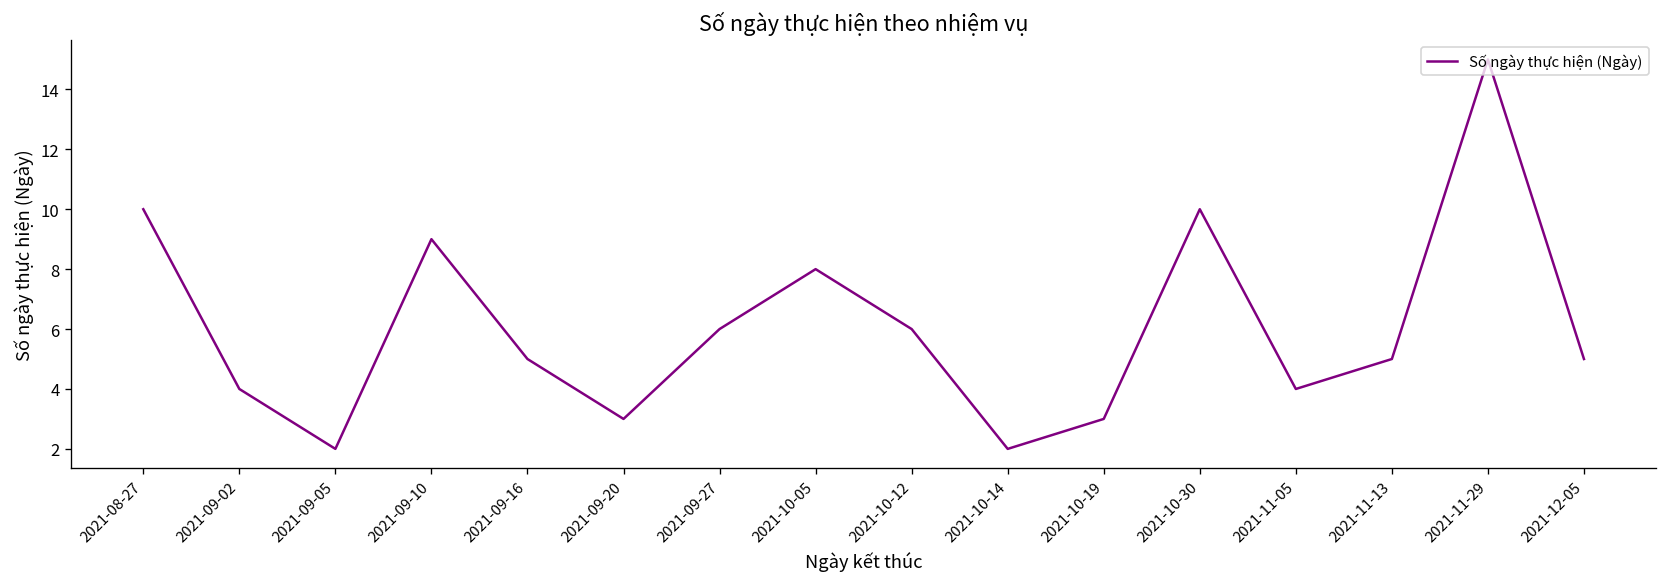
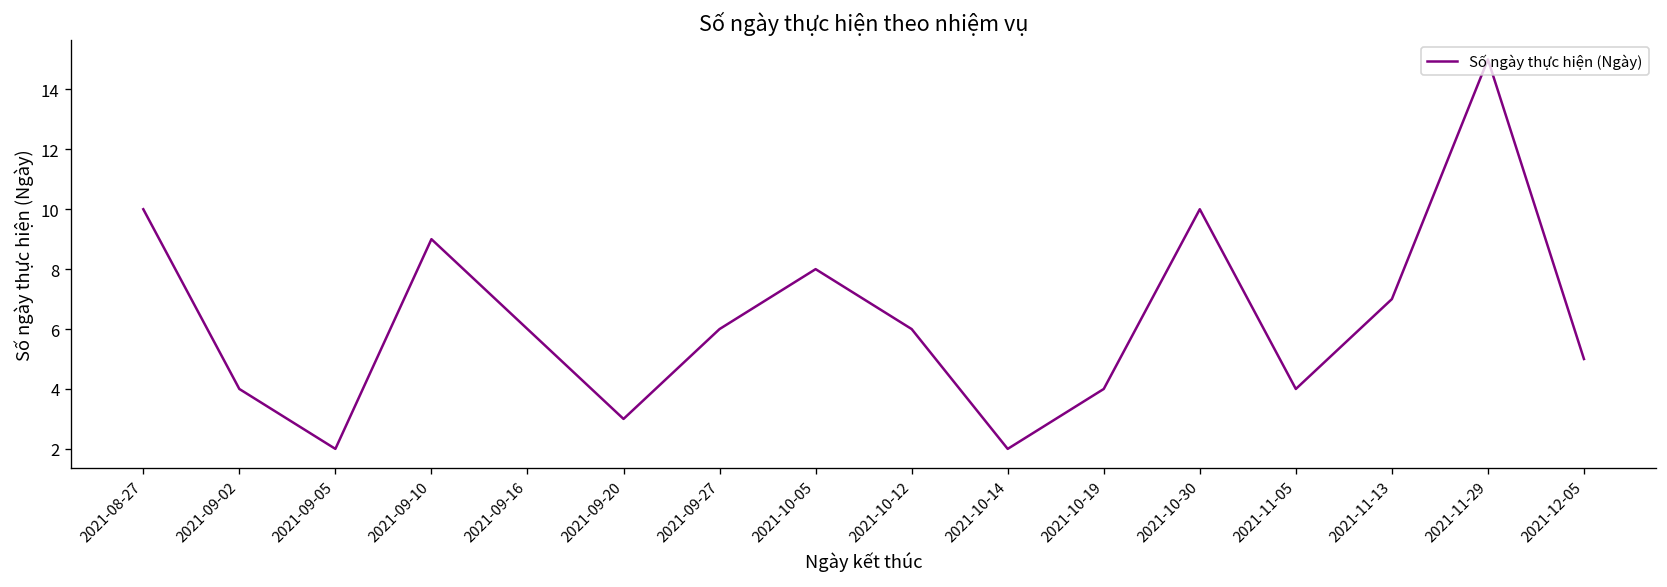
  {
    "2021-08-27": 10,
    "2021-09-02": 4,
    "2021-09-05": 2,
    "2021-09-10": 9,
-   "2021-09-16": 5,
+   "2021-09-16": 6,
    "2021-09-20": 3,
    "2021-09-27": 6,
    "2021-10-05": 8,
    "2021-10-12": 6,
    "2021-10-14": 2,
-   "2021-10-19": 3,
+   "2021-10-19": 4,
    "2021-10-30": 10,
    "2021-11-05": 4,
-   "2021-11-13": 5,
+   "2021-11-13": 7,
    "2021-12-05": 5
  }
